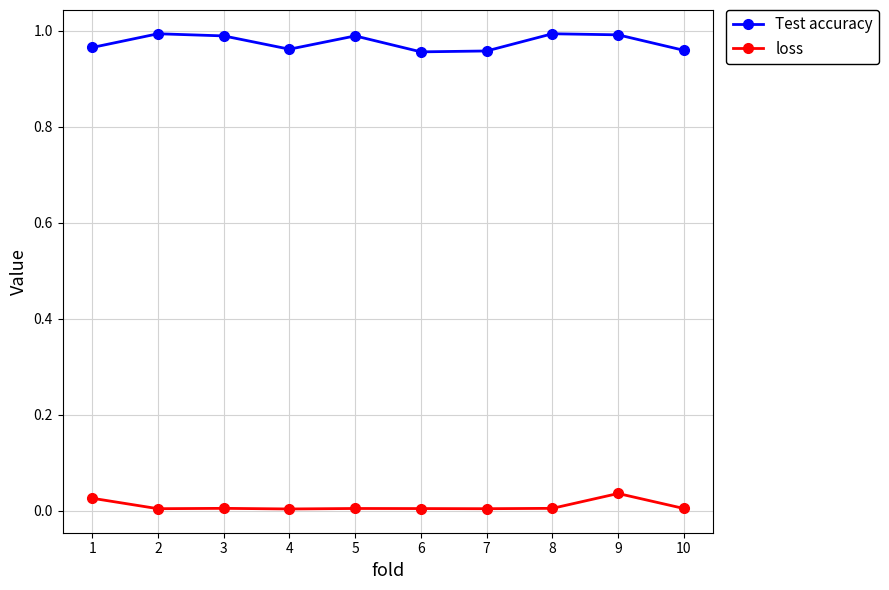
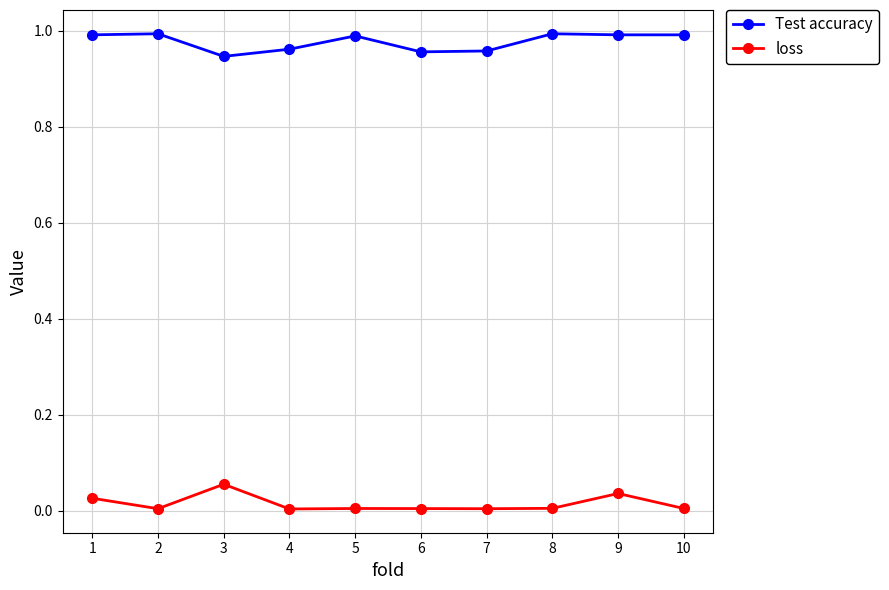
  {
    "Test accuracy": {
-     "1": 0.96,
+     "1": 0.99,
      "2": 0.99,
-     "3": 0.99,
+     "3": 0.95,
      "4": 0.96,
      "5": 0.99,
      "6": 0.96,
      "7": 0.96,
      "8": 0.99,
      "9": 0.99,
-     "10": 0.96
+     "10": 0.99
    },
    "loss": {
      "1": 0.03,
      "2": 0.00,
-     "3": 0.01,
+     "3": 0.06,
      "4": 0.00,
      "5": 0.00,
      "6": 0.00,
      "7": 0.00,
      "8": 0.01,
      "9": 0.04,
      "10": 0.00
    }
  }
